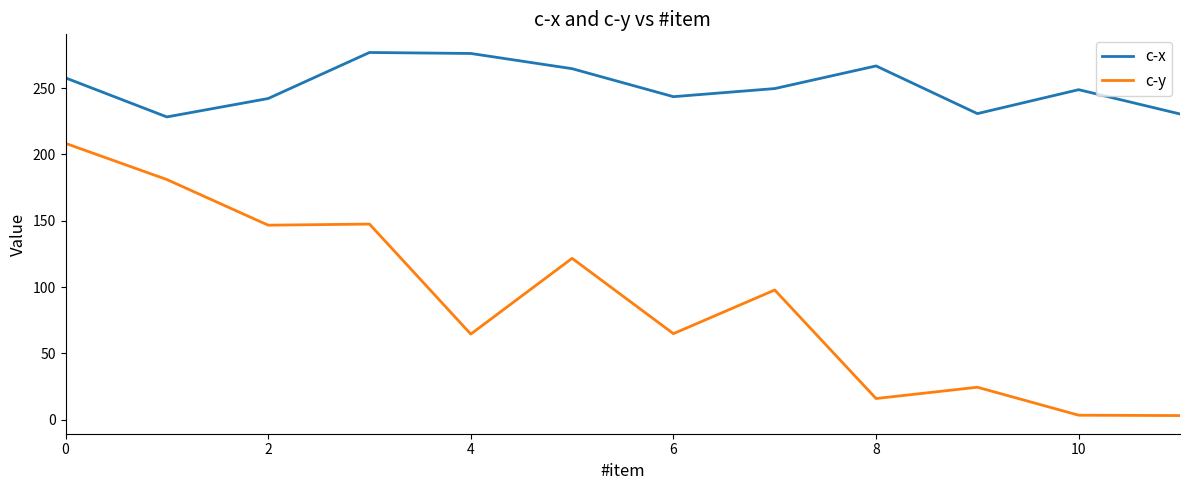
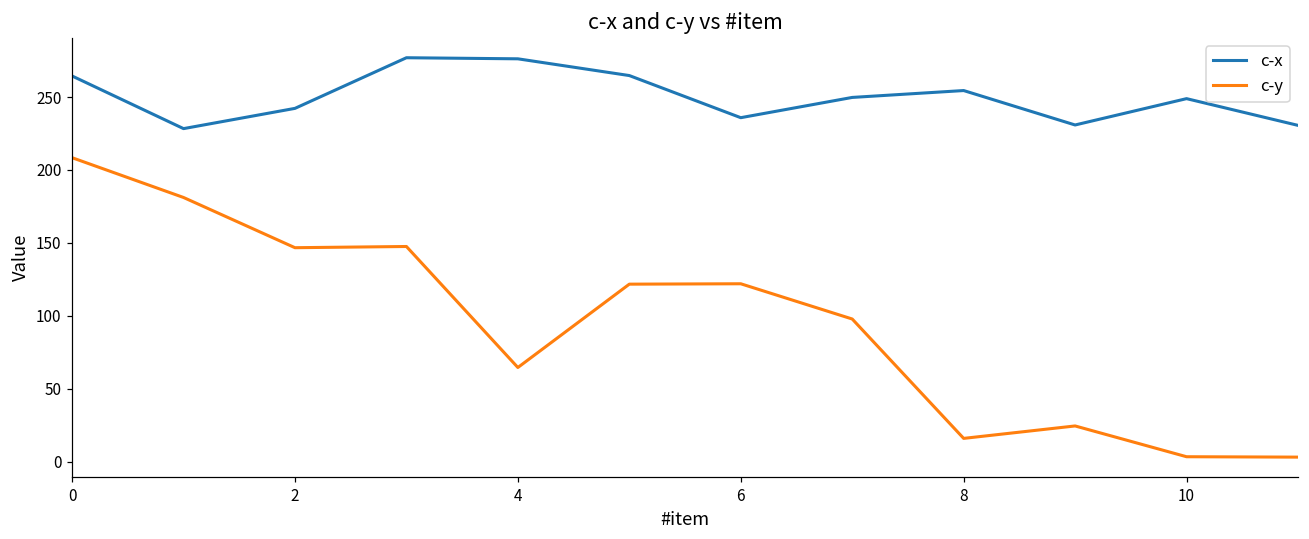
  {
    "c-x": {
-     "0": 258,
+     "0": 264,
      "2": 242,
      "4": 276,
-     "6": 244,
-     "8": 267,
+     "6": 236,
+     "8": 254,
      "10": 249
    },
    "c-y": {
      "0": 208,
      "2": 147,
      "4": 65,
-     "6": 65,
+     "6": 122,
      "8": 16,
      "10": 3
    }
  }
